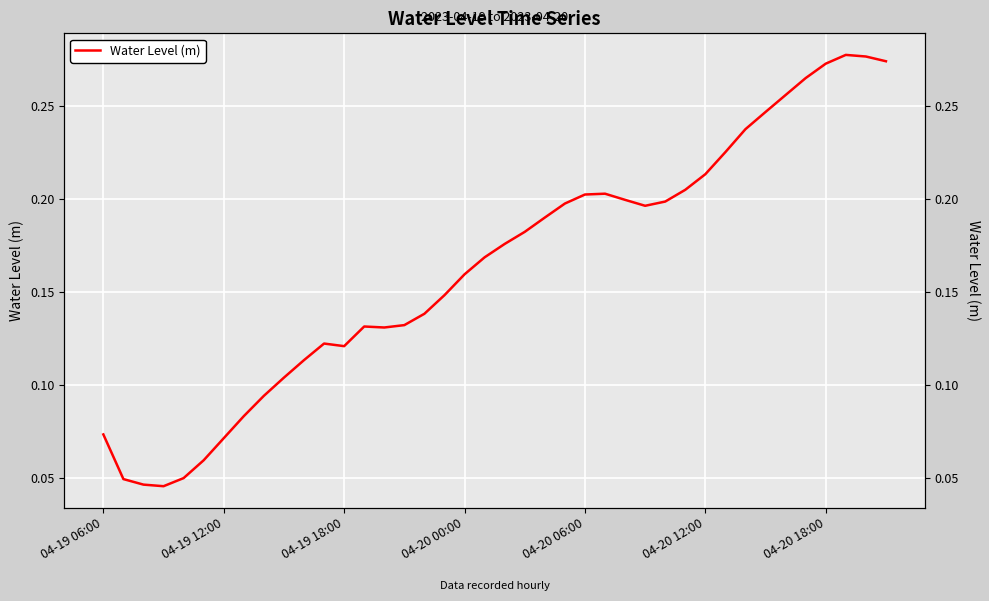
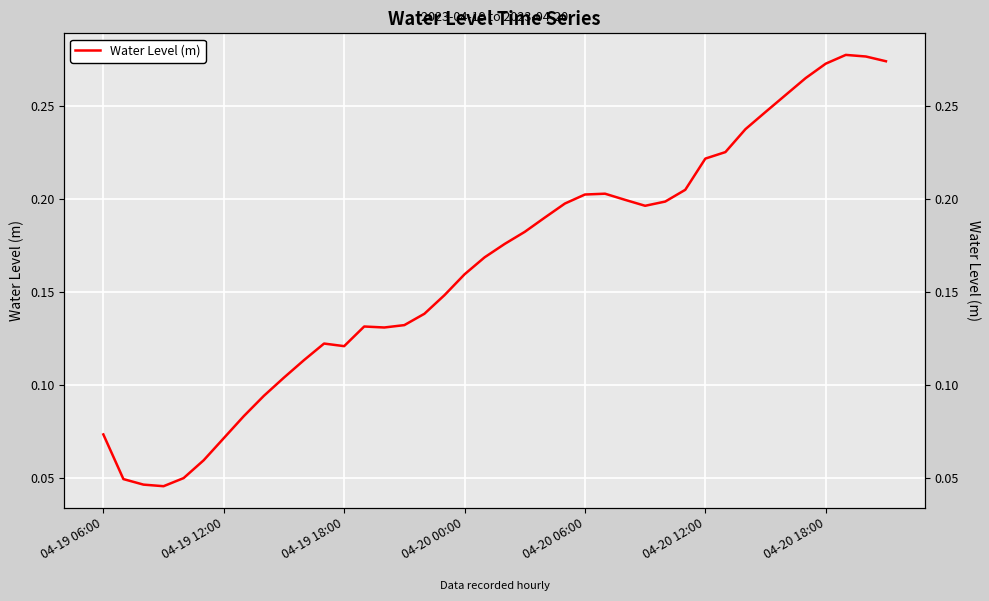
  {
    "04-19 06:00": 0.073,
    "04-19 12:00": 0.071,
    "04-19 18:00": 0.121,
    "04-20 00:00": 0.159,
    "04-20 06:00": 0.202,
-   "04-20 12:00": 0.213,
+   "04-20 12:00": 0.222,
    "04-20 18:00": 0.273
  }
